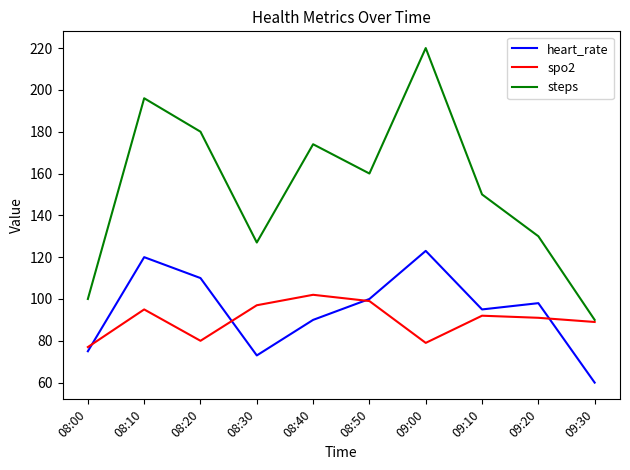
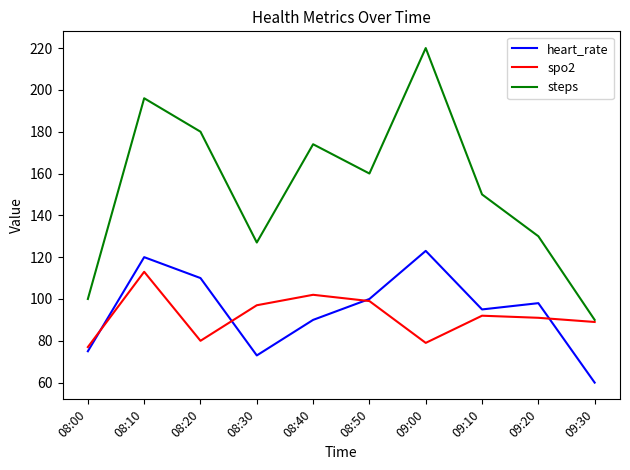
  {
    "heart_rate": {
      "08:00": 75,
      "08:10": 120,
      "08:20": 110,
      "08:30": 73,
      "08:40": 90,
      "09:00": 123,
      "09:10": 95,
      "09:20": 98,
      "09:30": 60
    },
    "spo2": {
      "08:00": 77,
-     "08:10": 95,
+     "08:10": 113,
      "08:20": 80,
      "08:30": 97,
      "08:40": 102,
      "09:00": 79,
      "09:10": 92,
      "09:20": 91
    },
    "steps": {
      "08:00": 100,
      "08:10": 196,
      "08:20": 180,
      "08:30": 127,
      "08:40": 174,
      "08:50": 160,
      "09:00": 220,
      "09:10": 150,
      "09:20": 130
    }
  }
